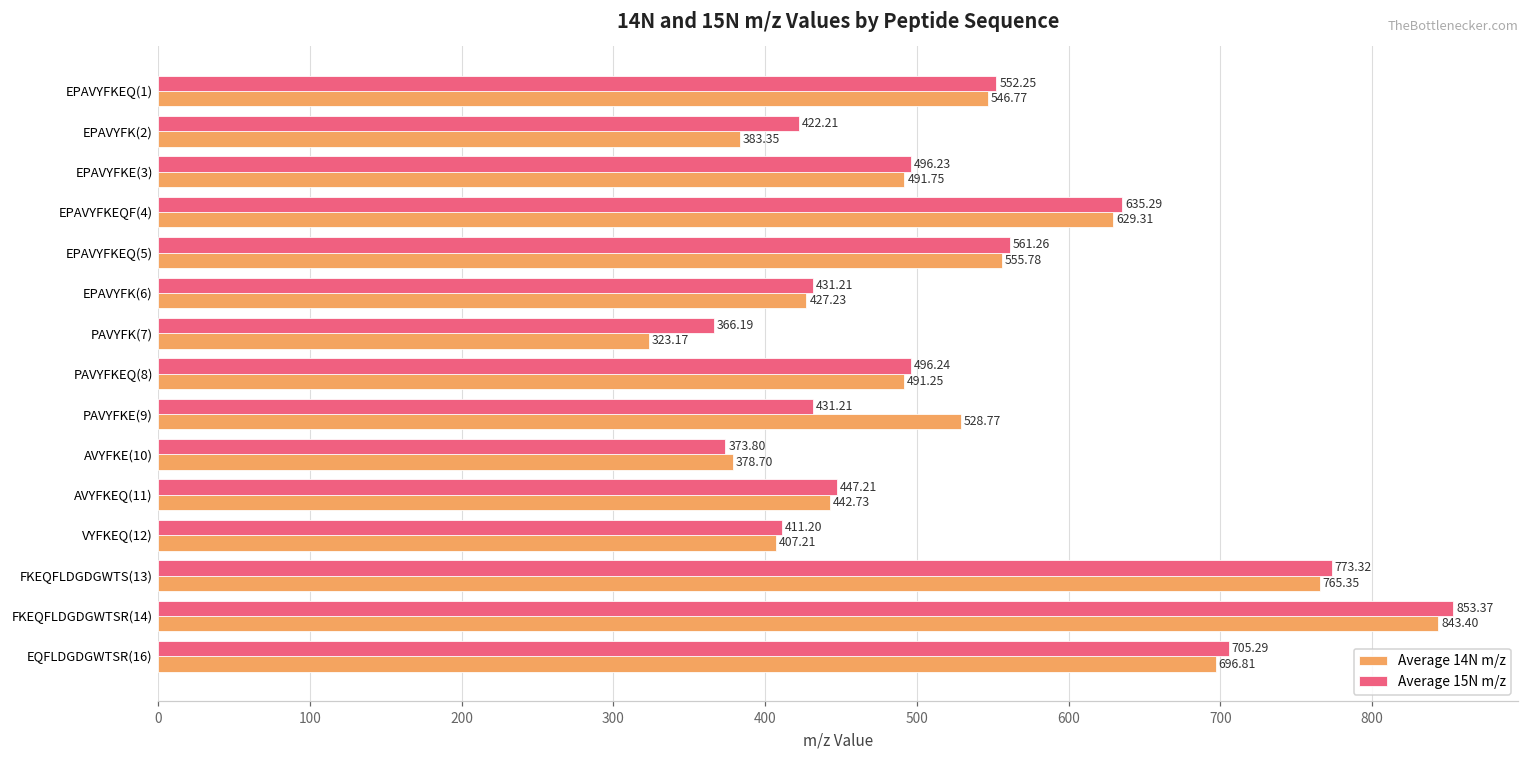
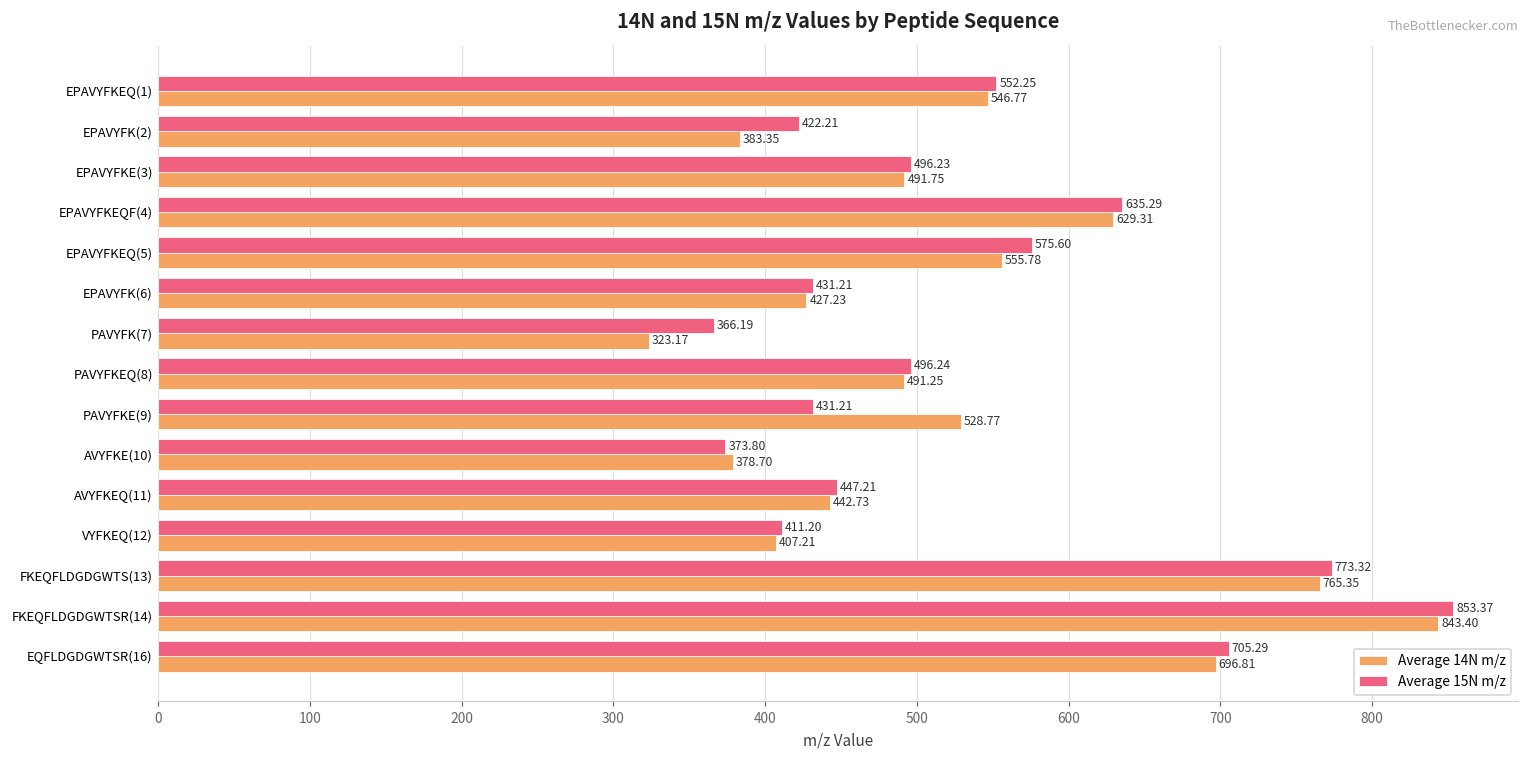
  {
    "Average 14N m/z": {
      "EPAVYFKEQ(1)": 546.77,
      "EPAVYFK(2)": 383.35,
      "EPAVYFKE(3)": 491.75,
      "EPAVYFKEQF(4)": 629.31,
      "EPAVYFKEQ(5)": 555.78,
      "EPAVYFK(6)": 427.23,
      "PAVYFK(7)": 323.17,
      "PAVYFKEQ(8)": 491.25,
      "PAVYFKE(9)": 528.77,
      "AVYFKE(10)": 378.70,
      "AVYFKEQ(11)": 442.73,
      "VYFKEQ(12)": 407.21,
      "FKEQFLDGDGWTS(13)": 765.35,
      "FKEQFLDGDGWTSR(14)": 843.40,
      "EQFLDGDGWTSR(16)": 696.81
    },
    "Average 15N m/z": {
      "EPAVYFKEQ(1)": 552.25,
      "EPAVYFK(2)": 422.21,
      "EPAVYFKE(3)": 496.23,
      "EPAVYFKEQF(4)": 635.29,
-     "EPAVYFKEQ(5)": 561.26,
+     "EPAVYFKEQ(5)": 575.60,
      "EPAVYFK(6)": 431.21,
      "PAVYFK(7)": 366.19,
      "PAVYFKEQ(8)": 496.24,
      "PAVYFKE(9)": 431.21,
      "AVYFKE(10)": 373.80,
      "AVYFKEQ(11)": 447.21,
      "VYFKEQ(12)": 411.20,
      "FKEQFLDGDGWTS(13)": 773.32,
      "FKEQFLDGDGWTSR(14)": 853.37,
      "EQFLDGDGWTSR(16)": 705.29
    }
  }
